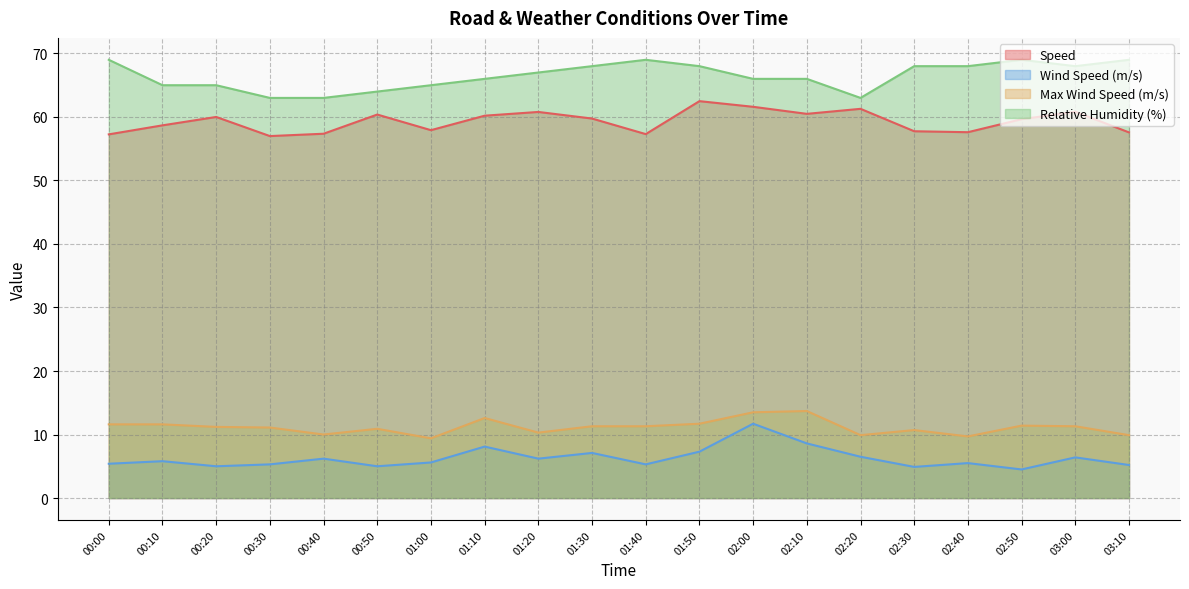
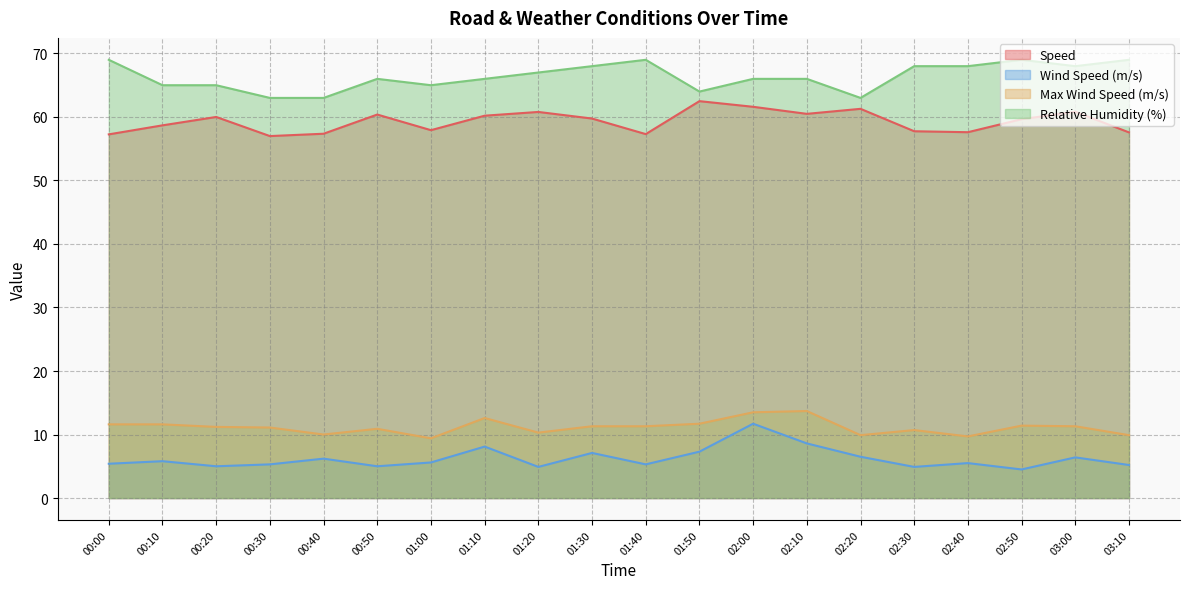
  {
    "Wind Speed (m/s)": {
      "00:00": 5,
      "00:10": 6,
      "00:20": 5,
      "00:30": 5,
      "00:40": 6,
      "00:50": 5,
      "01:00": 6,
      "01:10": 8,
-     "01:20": 6,
+     "01:20": 5,
      "01:30": 7,
      "01:40": 5,
      "01:50": 7,
      "02:00": 12,
      "02:10": 9,
      "02:20": 7,
      "02:30": 5,
      "02:40": 6,
      "02:50": 5,
      "03:00": 6,
      "03:10": 5
    },
    "Relative Humidity (%)": {
      "00:00": 69,
      "00:10": 65,
      "00:20": 65,
      "00:30": 63,
      "00:40": 63,
-     "00:50": 64,
+     "00:50": 66,
      "01:00": 65,
      "01:10": 66,
      "01:20": 67,
      "01:30": 68,
      "01:40": 69,
-     "01:50": 68,
+     "01:50": 64,
      "02:00": 66,
      "02:10": 66,
      "02:20": 63,
      "02:30": 68,
      "02:40": 68
    }
  }
